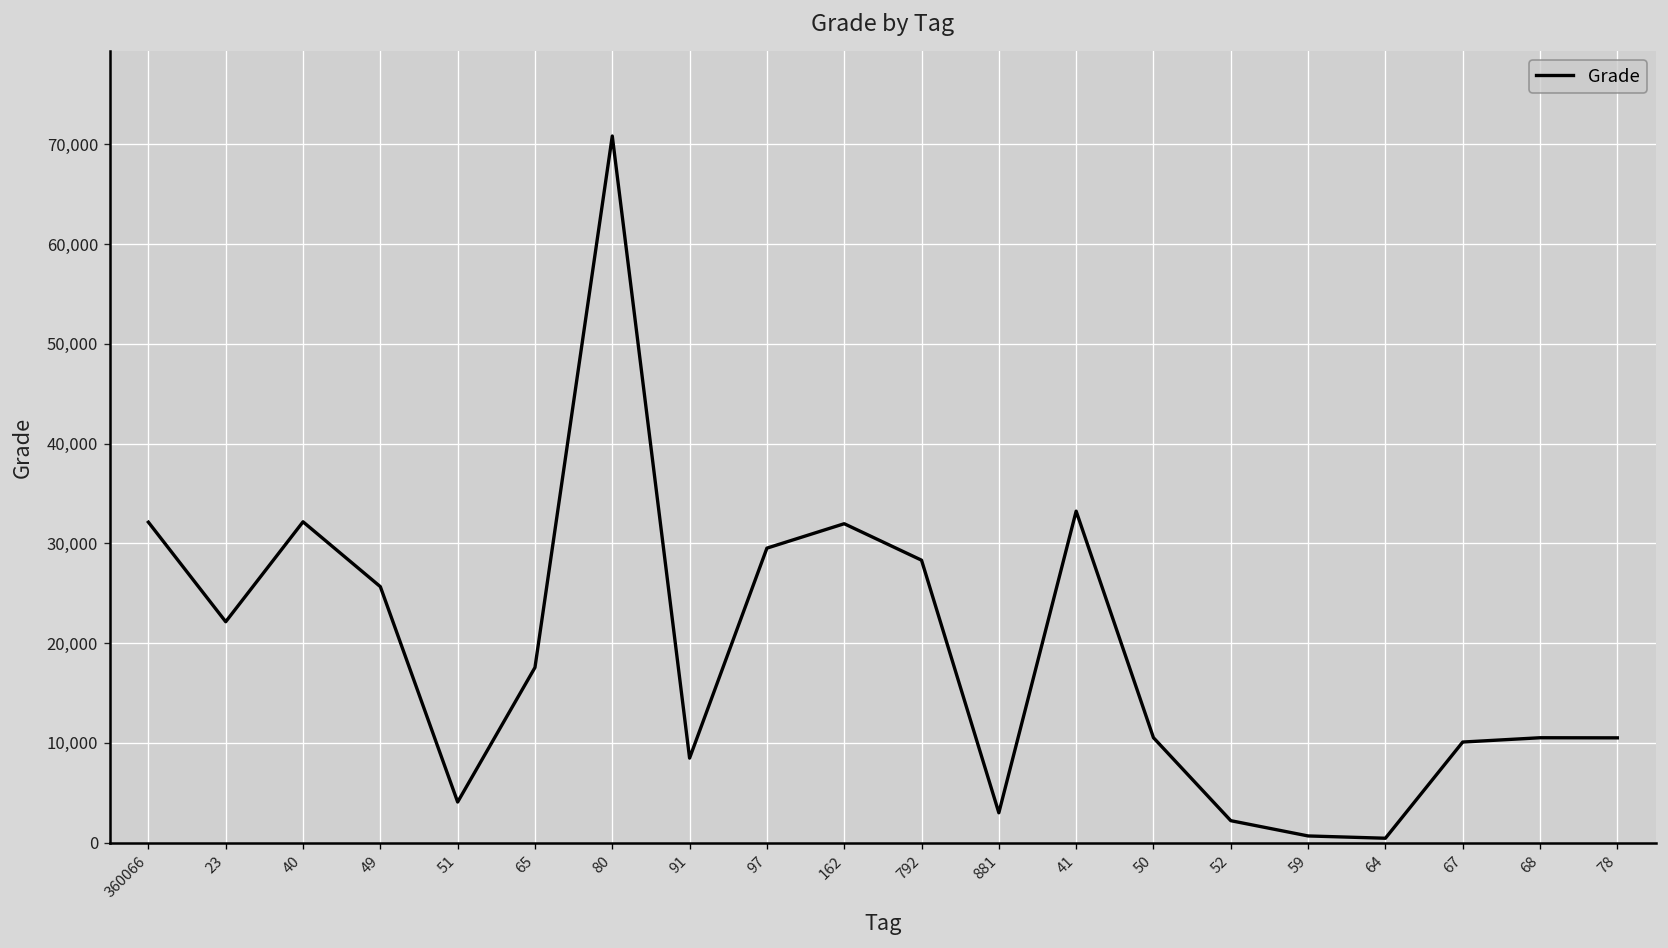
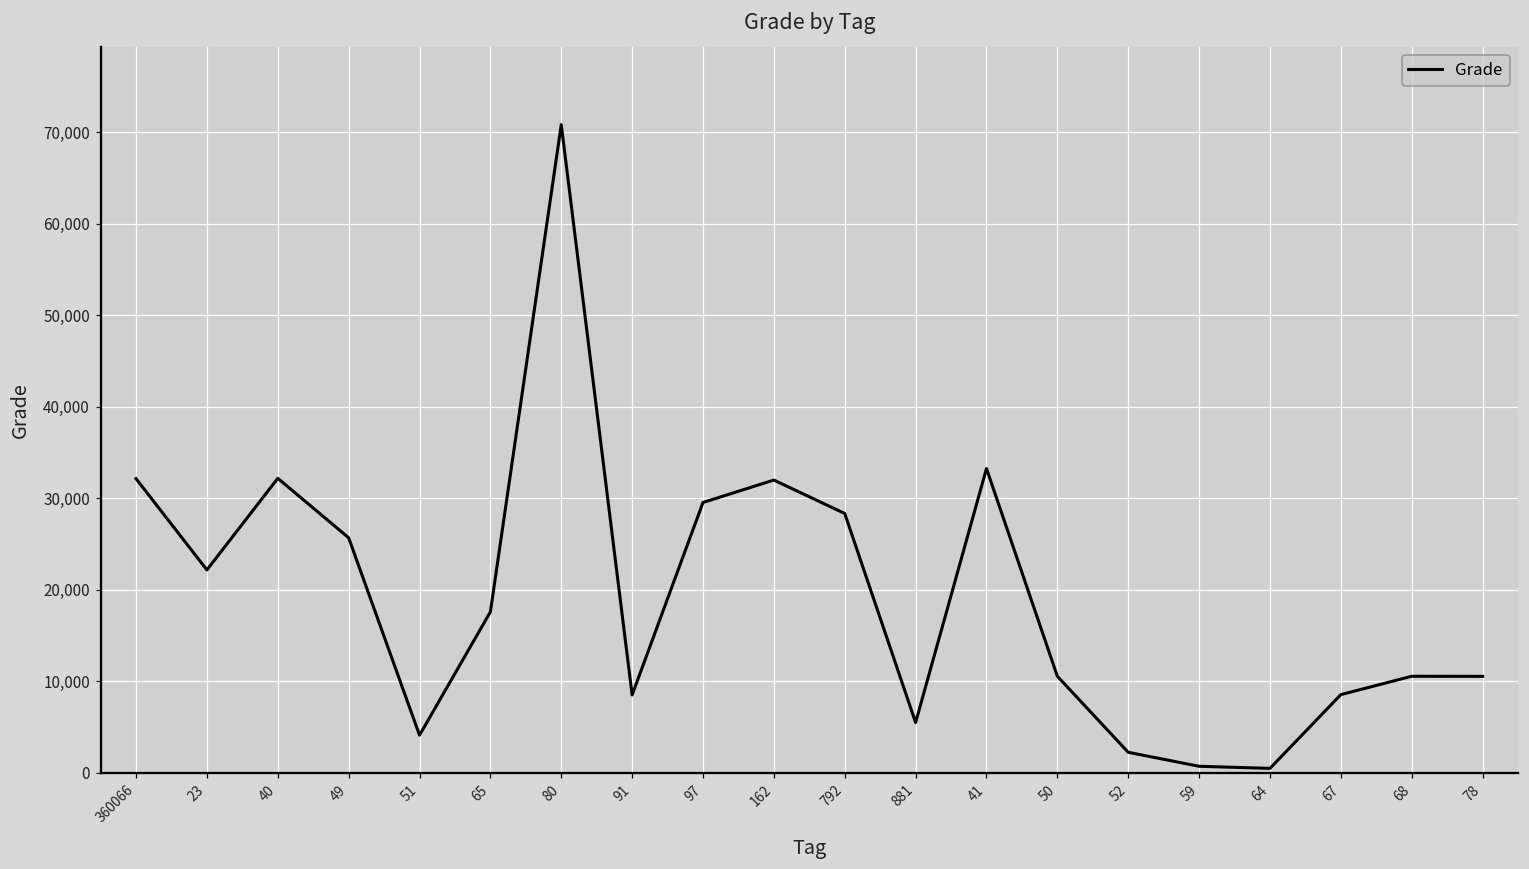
  {
    "360066": "32,000",
    "23": "22,000",
    "40": "32,000",
    "49": "26,000",
    "51": "4,000",
    "65": "18,000",
    "80": "71,000",
    "91": "8,000",
    "97": "30,000",
    "162": "32,000",
    "792": "28,000",
-   "881": "3,000",
+   "881": "5,000",
    "41": "33,000",
    "50": "11,000",
    "52": "2,000",
    "59": "1,000",
    "64": "0",
-   "67": "10,000",
+   "67": "9,000",
    "68": "11,000",
    "78": "11,000"
  }
